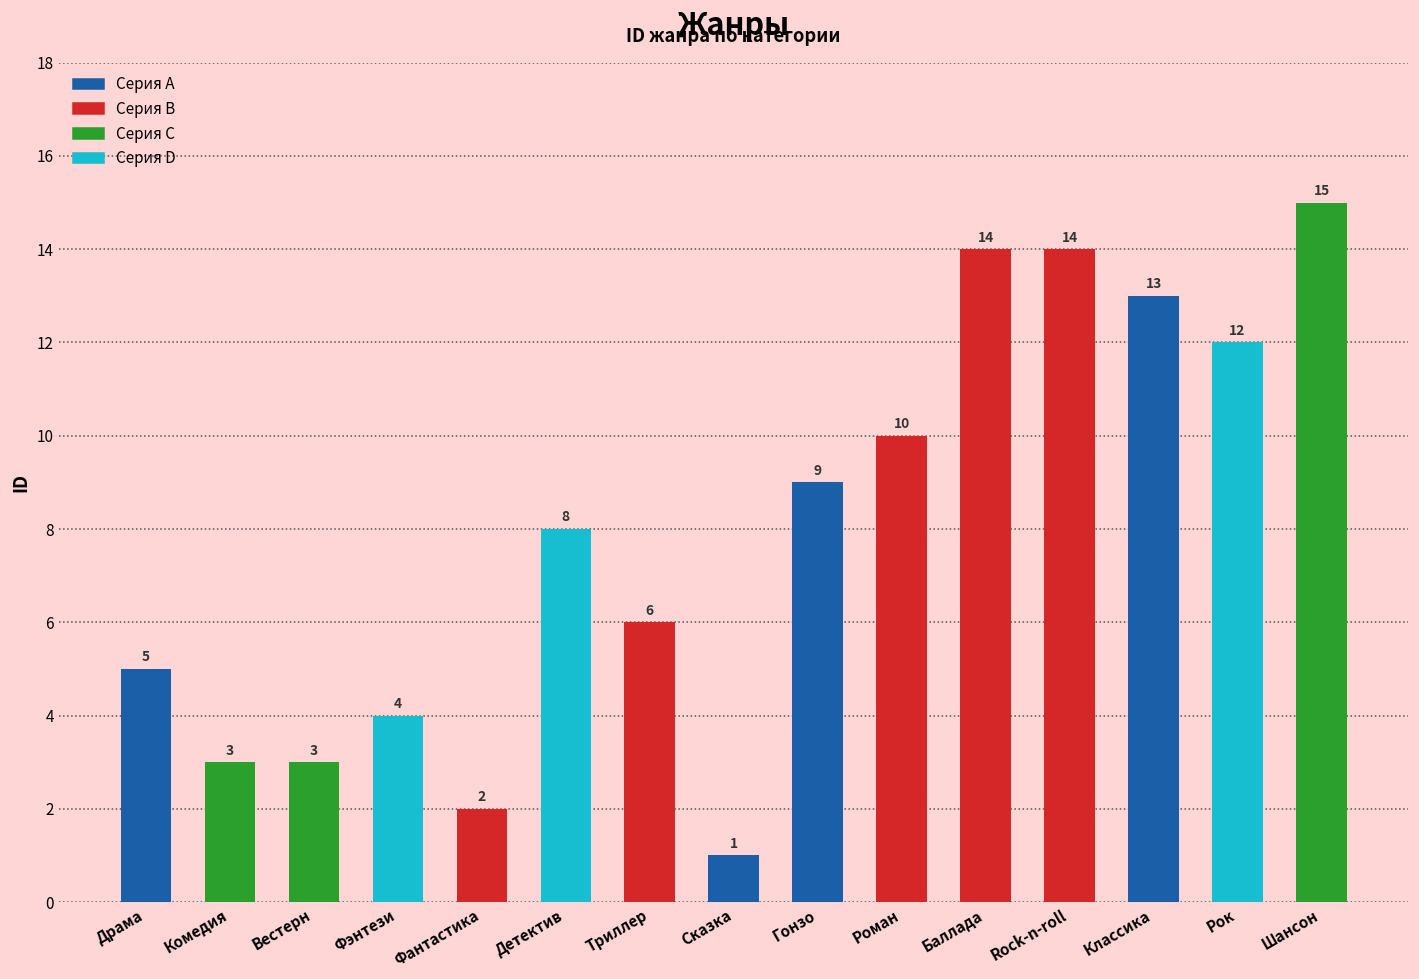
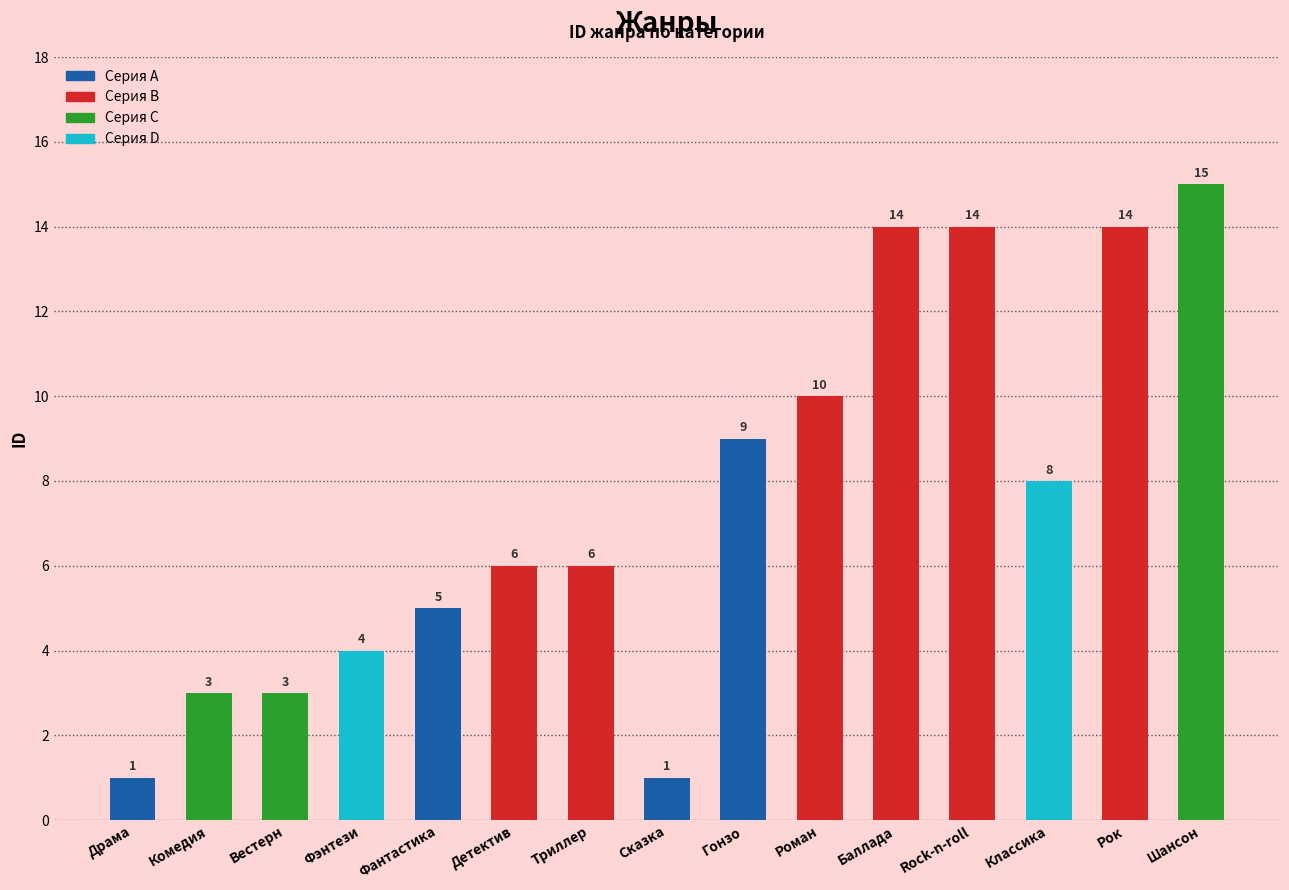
  {
-   "Драма": 5,
+   "Драма": 1,
    "Комедия": 3,
    "Вестерн": 3,
    "Фэнтези": 4,
-   "Фантастика": 2,
-   "Детектив": 8,
+   "Фантастика": 5,
+   "Детектив": 6,
    "Триллер": 6,
    "Сказка": 1,
    "Гонзо": 9,
    "Роман": 10,
    "Баллада": 14,
    "Rock-n-roll": 14,
-   "Классика": 13,
-   "Рок": 12,
+   "Классика": 8,
+   "Рок": 14,
    "Шансон": 15
  }
